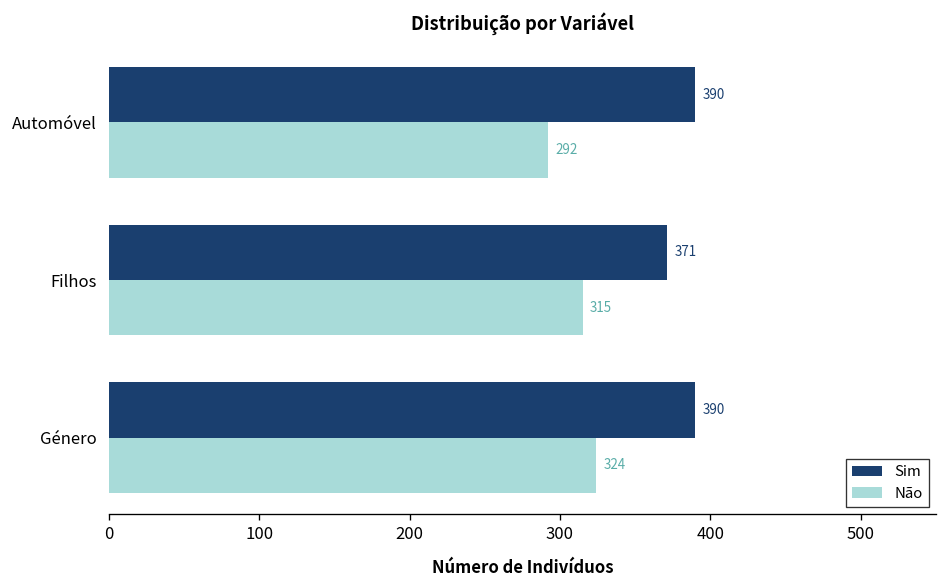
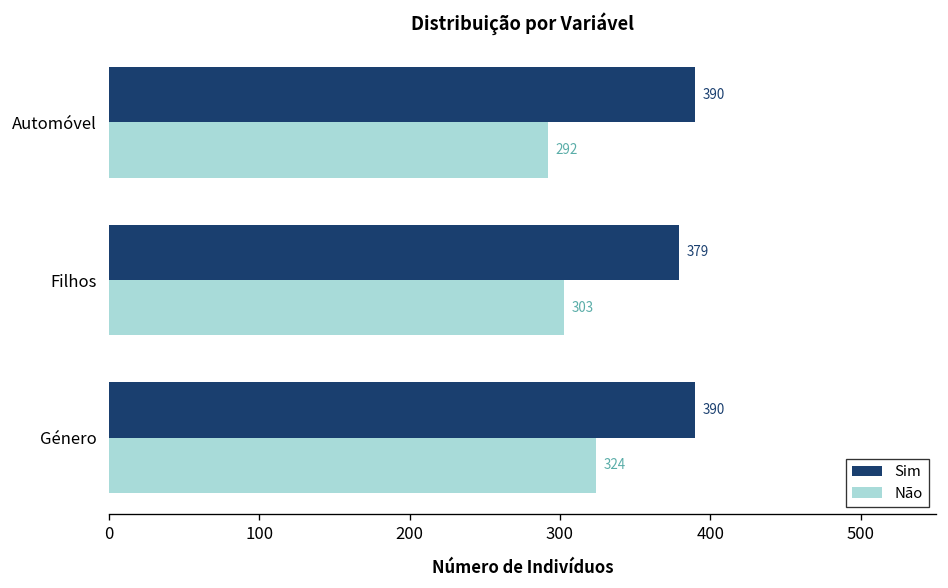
  {
    "Sim": {
      "Automóvel": 390,
-     "Filhos": 371,
+     "Filhos": 379,
      "Género": 390
    },
    "Não": {
      "Automóvel": 292,
-     "Filhos": 315,
+     "Filhos": 303,
      "Género": 324
    }
  }
